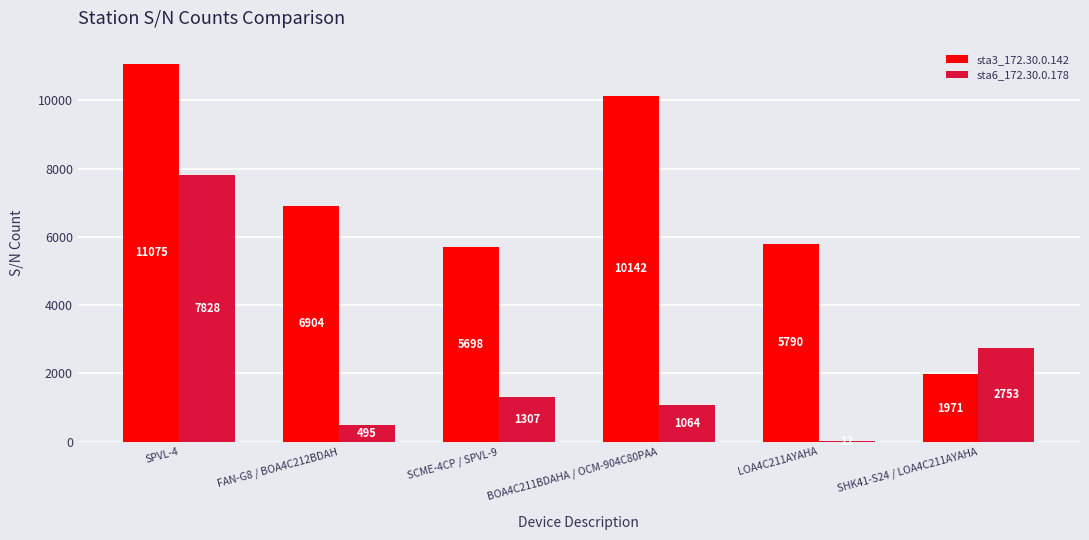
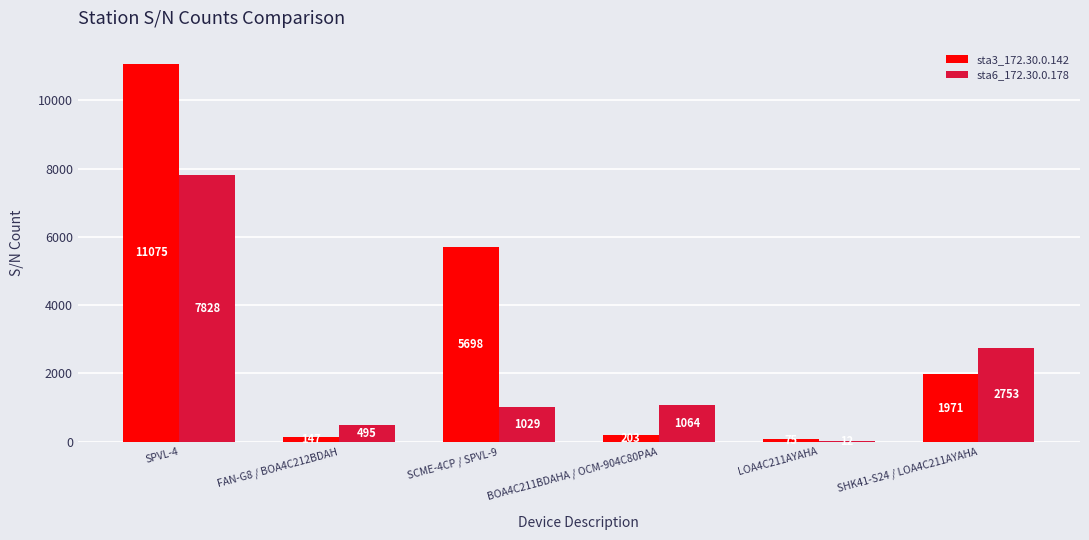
  {
    "sta3_172.30.0.142": {
-     "FAN-G8 / BOA4C212BDAH": 6900,
-     "BOA4C211BDAHA / OCM-904C80PAA": 10100,
-     "LOA4C211AYAHA": 5800
+     "FAN-G8 / BOA4C212BDAH": 100,
+     "BOA4C211BDAHA / OCM-904C80PAA": 200,
+     "LOA4C211AYAHA": 100
    },
    "sta6_172.30.0.178": {
      "SPVL-4": 7828,
      "FAN-G8 / BOA4C212BDAH": 495,
-     "SCME-4CP / SPVL-9": 1307,
+     "SCME-4CP / SPVL-9": 1029,
      "BOA4C211BDAHA / OCM-904C80PAA": 1064,
      "SHK41-S24 / LOA4C211AYAHA": 2753
    }
  }
